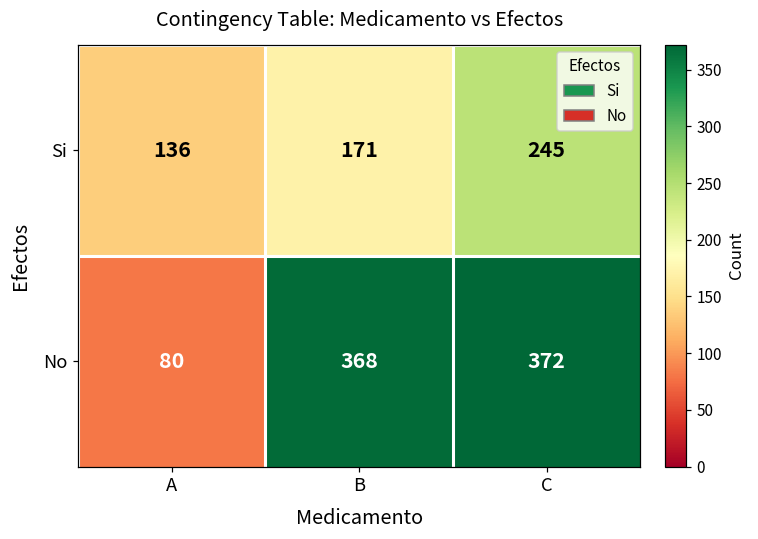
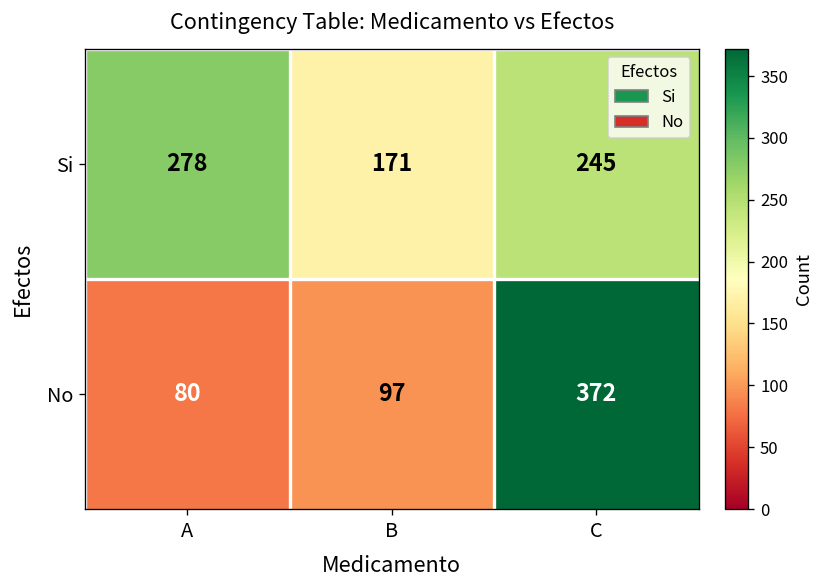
  {
    "Si": {
-     "A": 136,
+     "A": 278,
      "B": 171,
      "C": 245
    },
    "No": {
      "A": 80,
-     "B": 368,
+     "B": 97,
      "C": 372
    }
  }
